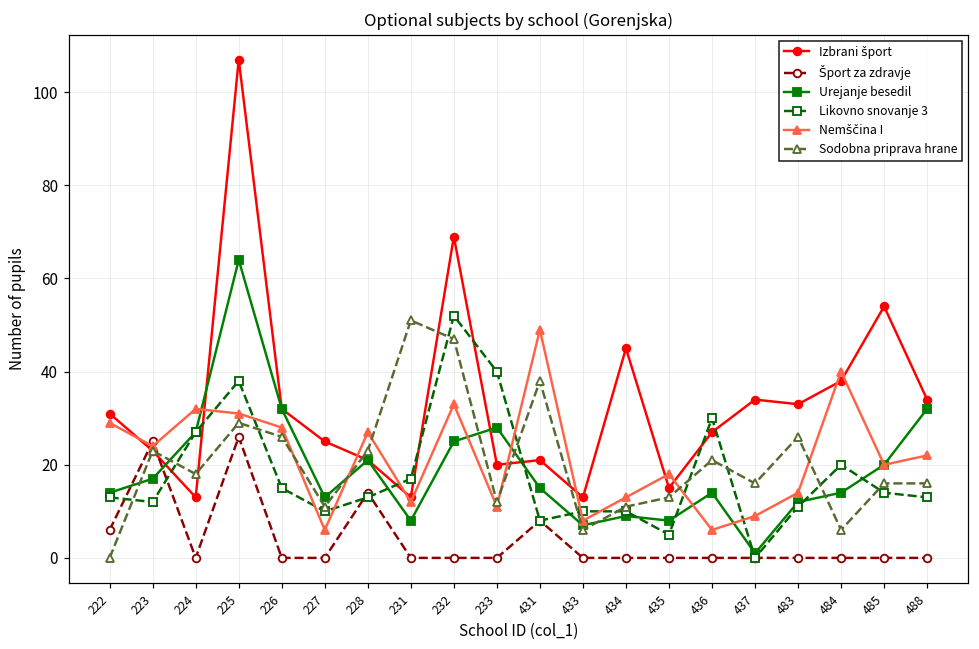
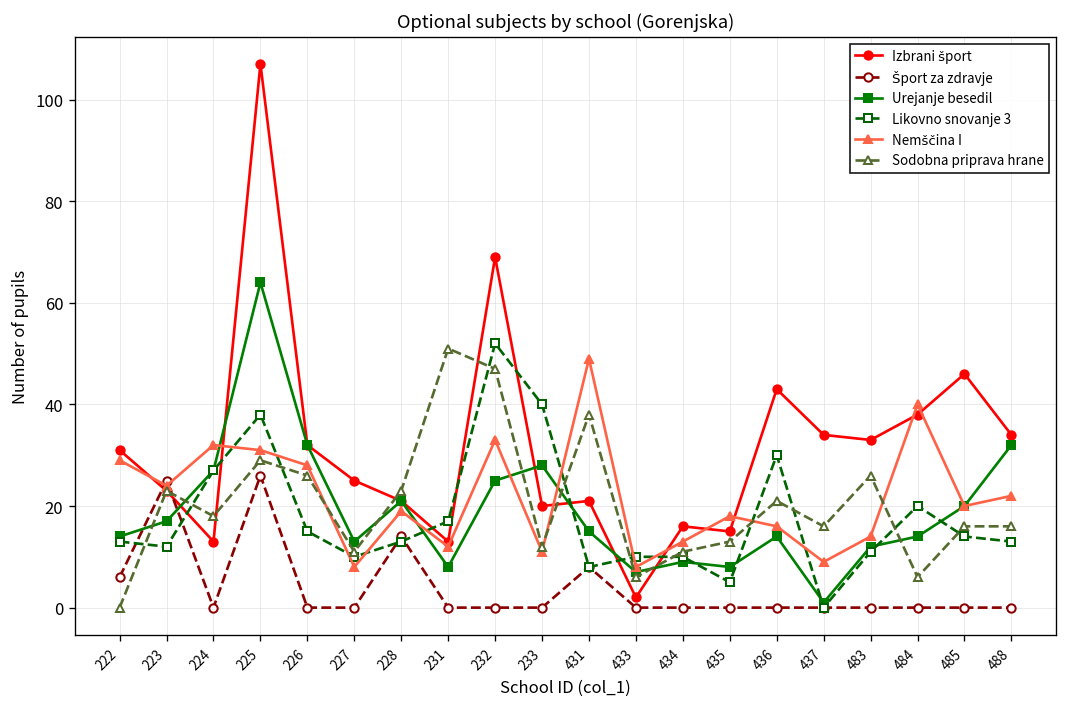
  {
    "Izbrani šport": {
      "222": 31,
      "224": 13,
      "225": 107,
      "227": 25,
      "231": 13,
      "232": 69,
      "233": 20,
      "431": 21,
-     "433": 13,
-     "434": 45,
+     "433": 2,
+     "434": 16,
      "435": 15,
-     "436": 27,
+     "436": 43,
      "437": 34,
      "483": 33,
      "484": 38,
-     "485": 54,
+     "485": 46,
      "488": 34
    },
    "Šport za zdravje": {
      "222": 6,
      "223": 25,
      "224": 0,
      "225": 26,
      "226": 0,
      "227": 0,
      "228": 14,
      "231": 0,
      "232": 0,
      "233": 0,
      "433": 0,
      "434": 0,
      "435": 0,
      "436": 0,
      "483": 0,
      "484": 0,
      "485": 0,
      "488": 0
    },
    "Nemščina I": {
      "222": 29,
      "223": 24,
      "224": 32,
      "225": 31,
      "226": 28,
-     "227": 6,
-     "228": 27,
+     "227": 8,
+     "228": 19,
      "231": 12,
      "232": 33,
      "233": 11,
      "431": 49,
      "433": 8,
      "434": 13,
      "435": 18,
-     "436": 6,
+     "436": 16,
      "437": 9,
      "483": 14,
      "484": 40,
      "488": 22
    },
    "Sodobna priprava hrane": {
      "222": 0,
      "224": 18,
      "225": 29,
      "226": 26,
      "227": 11,
      "228": 23,
      "231": 51,
      "232": 47,
      "233": 12,
      "431": 38,
      "433": 6,
      "434": 11,
      "435": 13,
      "436": 21,
      "437": 16,
      "483": 26,
      "484": 6,
      "485": 16,
      "488": 16
    }
  }
